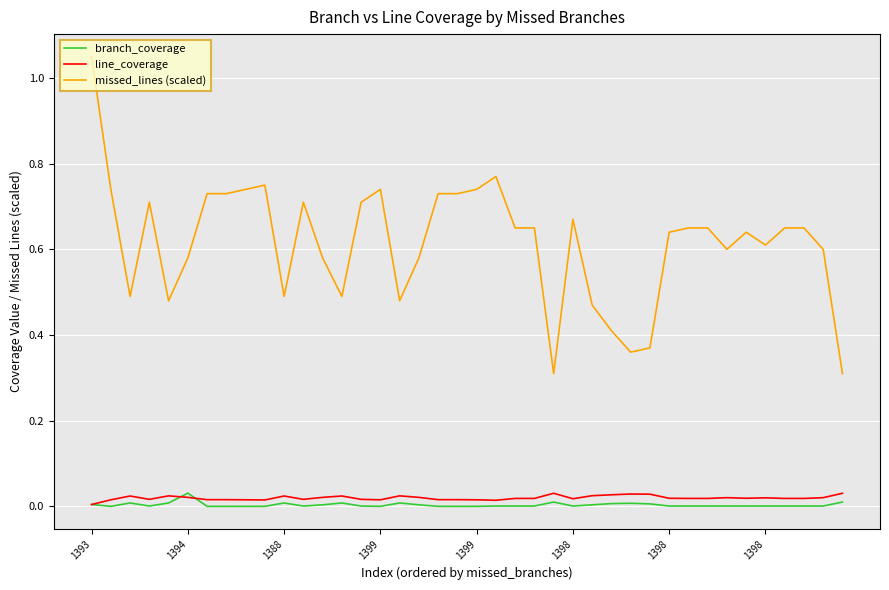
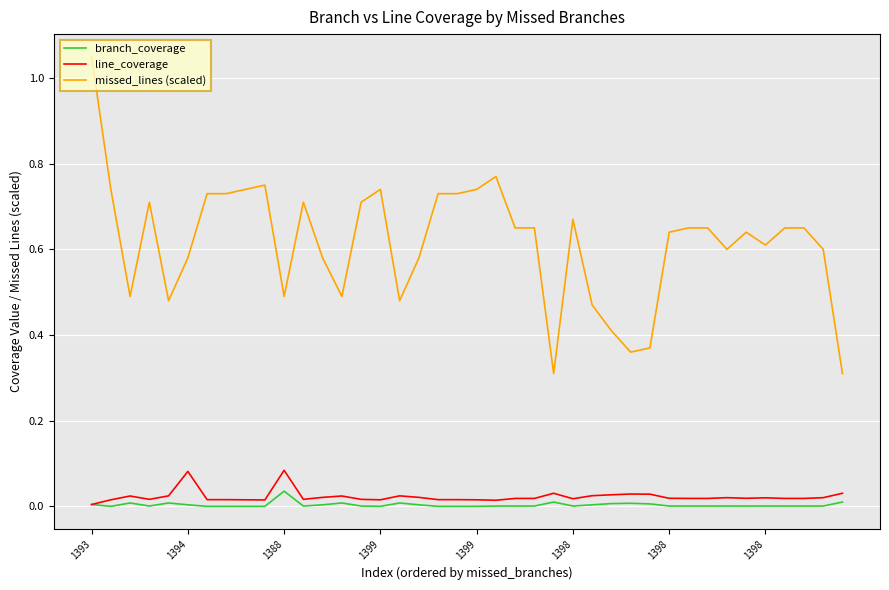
  {
    "branch_coverage": {
-     "1394": 0.03,
-     "1388": 0.01
+     "1394": 0.00,
+     "1388": 0.04
    },
    "line_coverage": {
-     "1394": 0.02,
-     "1388": 0.02
+     "1394": 0.08,
+     "1388": 0.08
    },
    "missed_lines (scaled)": {
      "1394": 0.58,
      "1388": 0.49
    }
  }
